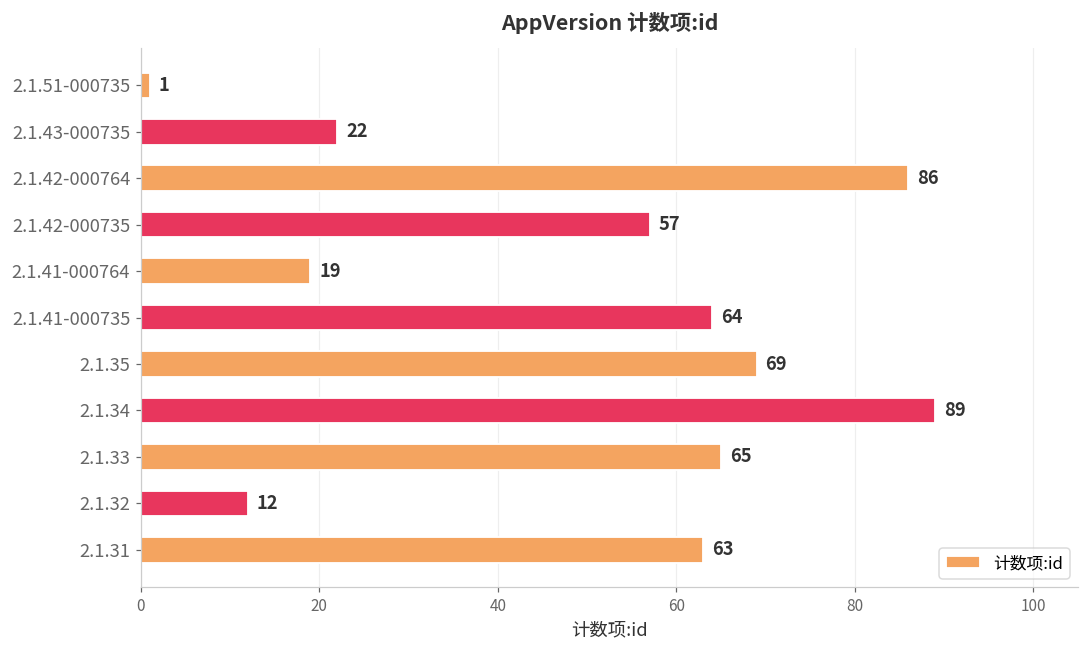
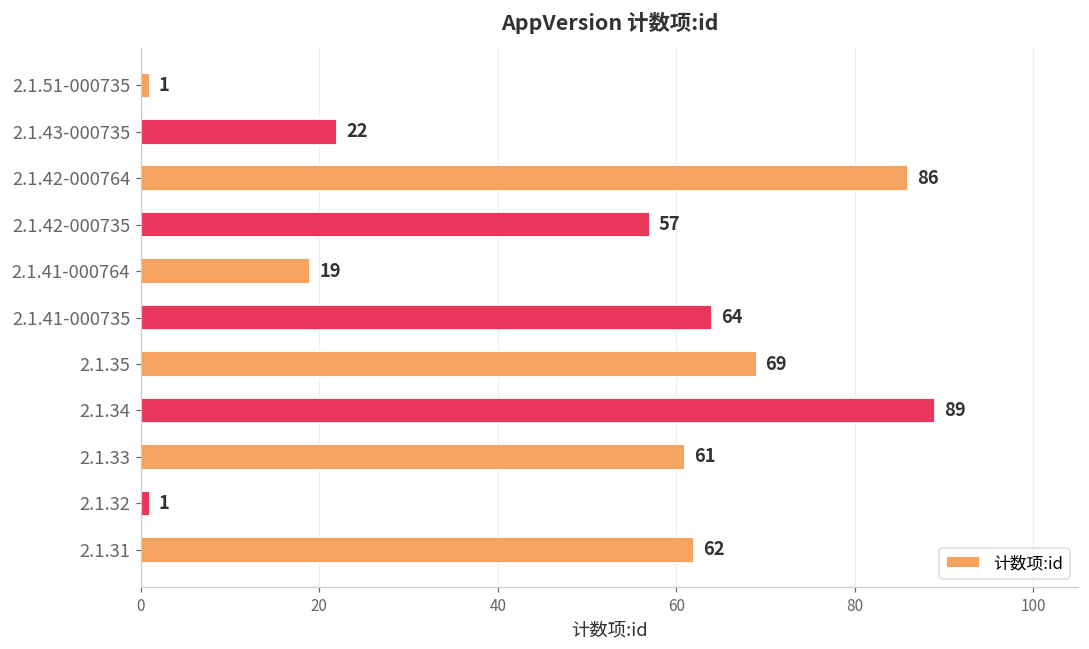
  {
    "2.1.51-000735": 1,
    "2.1.43-000735": 22,
    "2.1.42-000764": 86,
    "2.1.42-000735": 57,
    "2.1.41-000764": 19,
    "2.1.41-000735": 64,
    "2.1.35": 69,
    "2.1.34": 89,
-   "2.1.33": 65,
-   "2.1.32": 12,
-   "2.1.31": 63
+   "2.1.33": 61,
+   "2.1.32": 1,
+   "2.1.31": 62
  }
